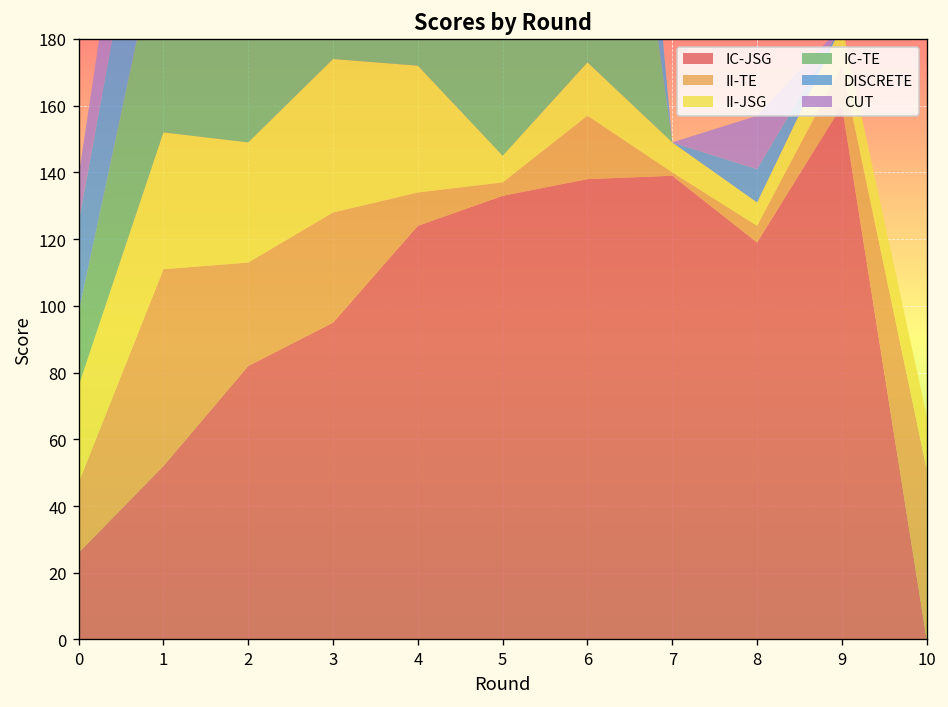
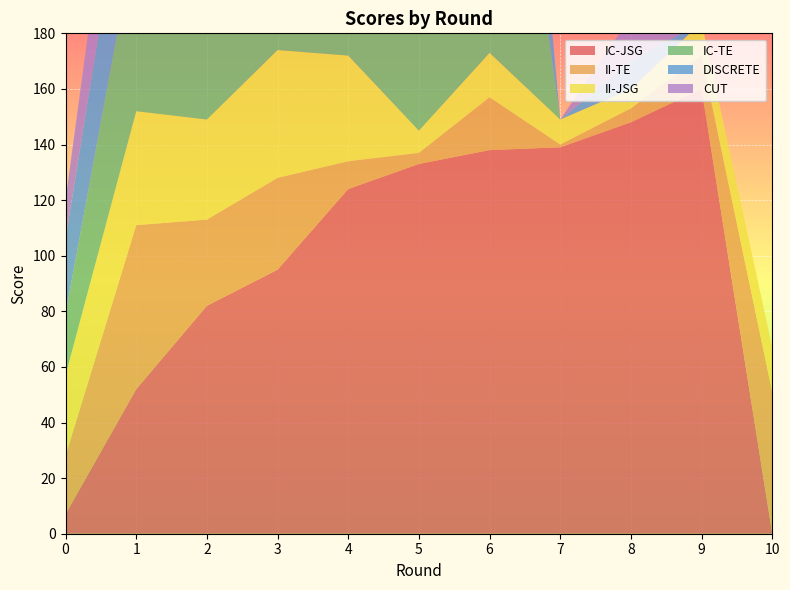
  {
    "IC-JSG": {
-     "0": 26,
+     "0": 7,
      "1": 52,
      "2": 82,
      "3": 95,
      "4": 124,
      "5": 133,
      "6": 138,
      "7": 139,
-     "8": 119,
+     "8": 148,
      "10": 0
    },
    "II-TE": {
      "0": 21,
      "1": 59,
      "2": 31,
      "3": 33,
      "4": 10,
      "5": 4,
      "6": 19,
      "7": 1,
      "8": 5,
      "10": 51
    },
    "II-JSG": {
      "0": 29,
      "1": 41,
      "2": 36,
      "3": 46,
      "4": 38,
      "5": 8,
      "6": 16
    },
    "IC-TE": {
      "0": 22
    },
    "DISCRETE": {
      "0": 27
    },
    "CUT": {
      "0": 14
    }
  }
